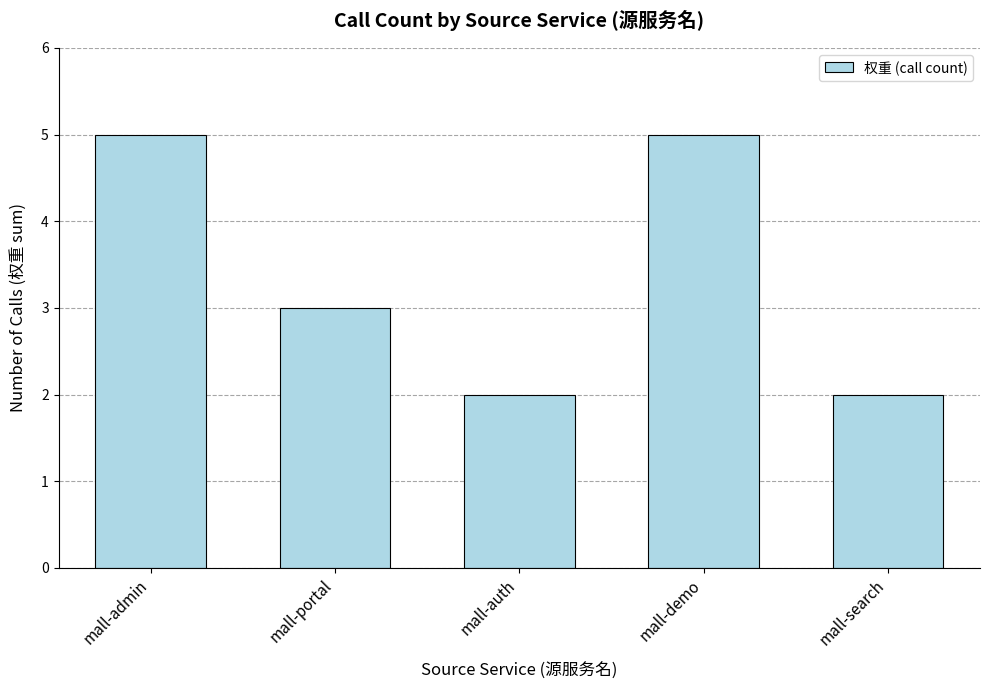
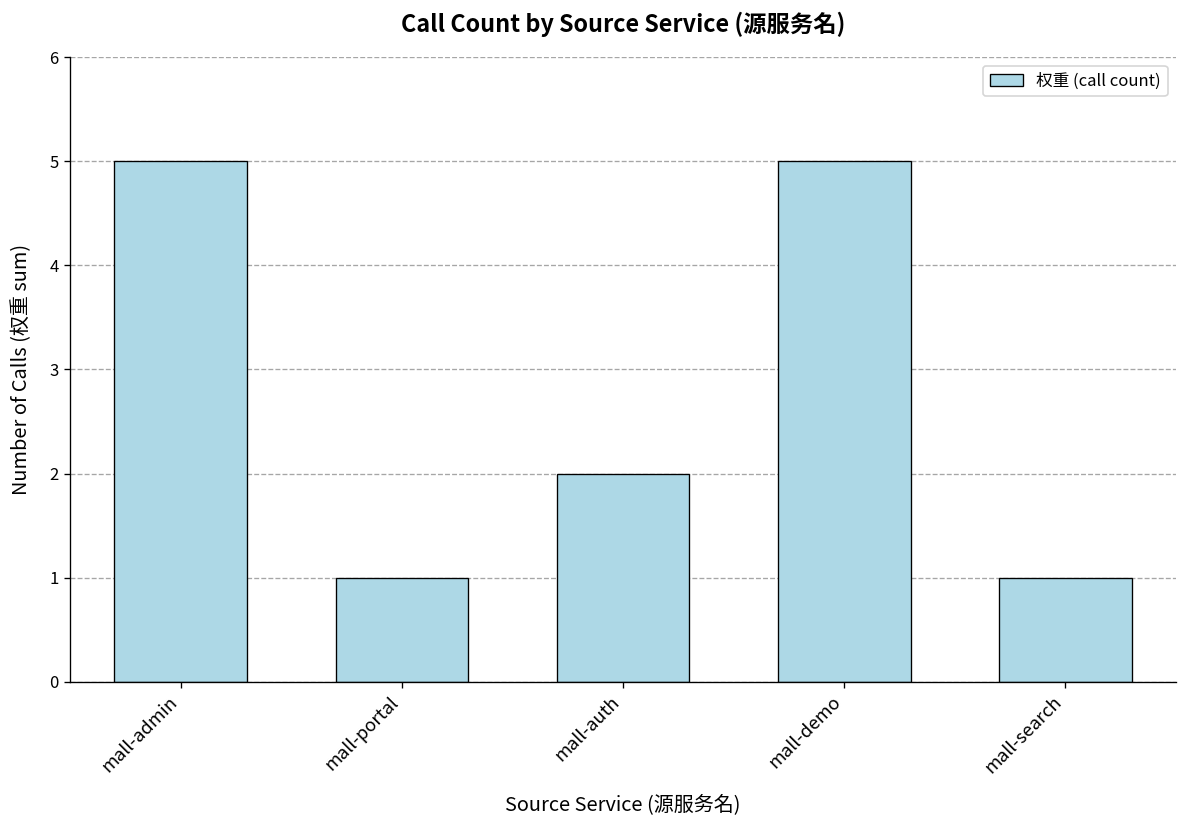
  {
    "mall-admin": 5,
-   "mall-portal": 3,
+   "mall-portal": 1,
    "mall-auth": 2,
    "mall-demo": 5,
-   "mall-search": 2
+   "mall-search": 1
  }
